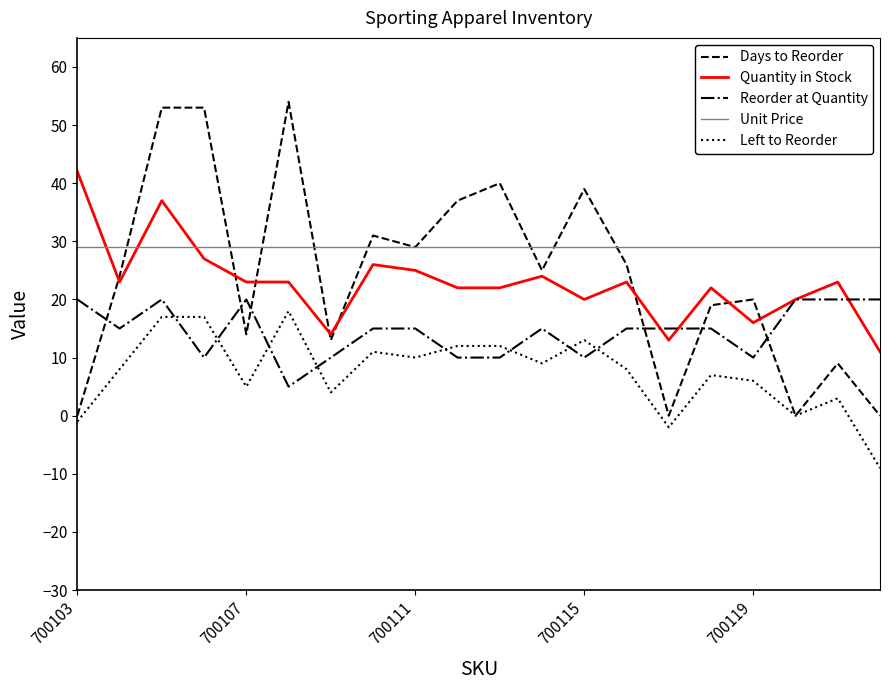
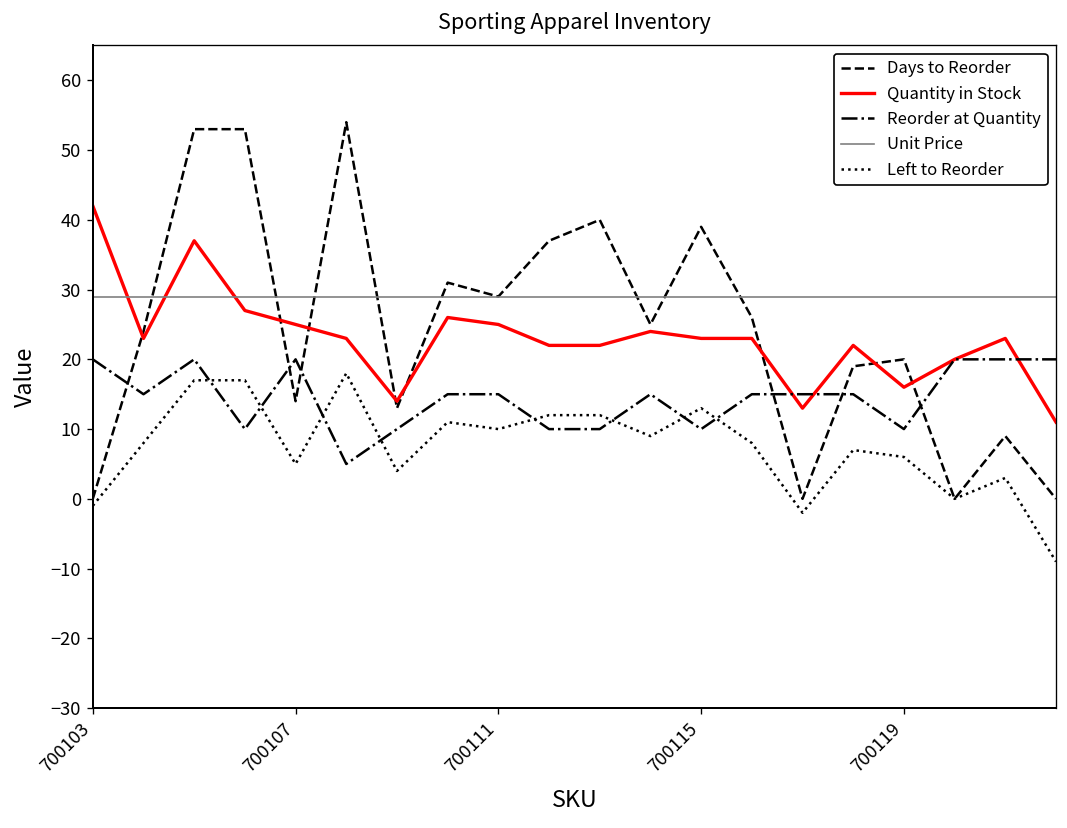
  {
    "Quantity in Stock": {
      "700103": 42,
-     "700107": 23,
+     "700107": 25,
      "700111": 25,
-     "700115": 20,
+     "700115": 23,
      "700119": 16
    },
    "Unit Price": {
      "700103": 29,
      "700107": 29,
      "700115": 29,
      "700119": 29
    }
  }
